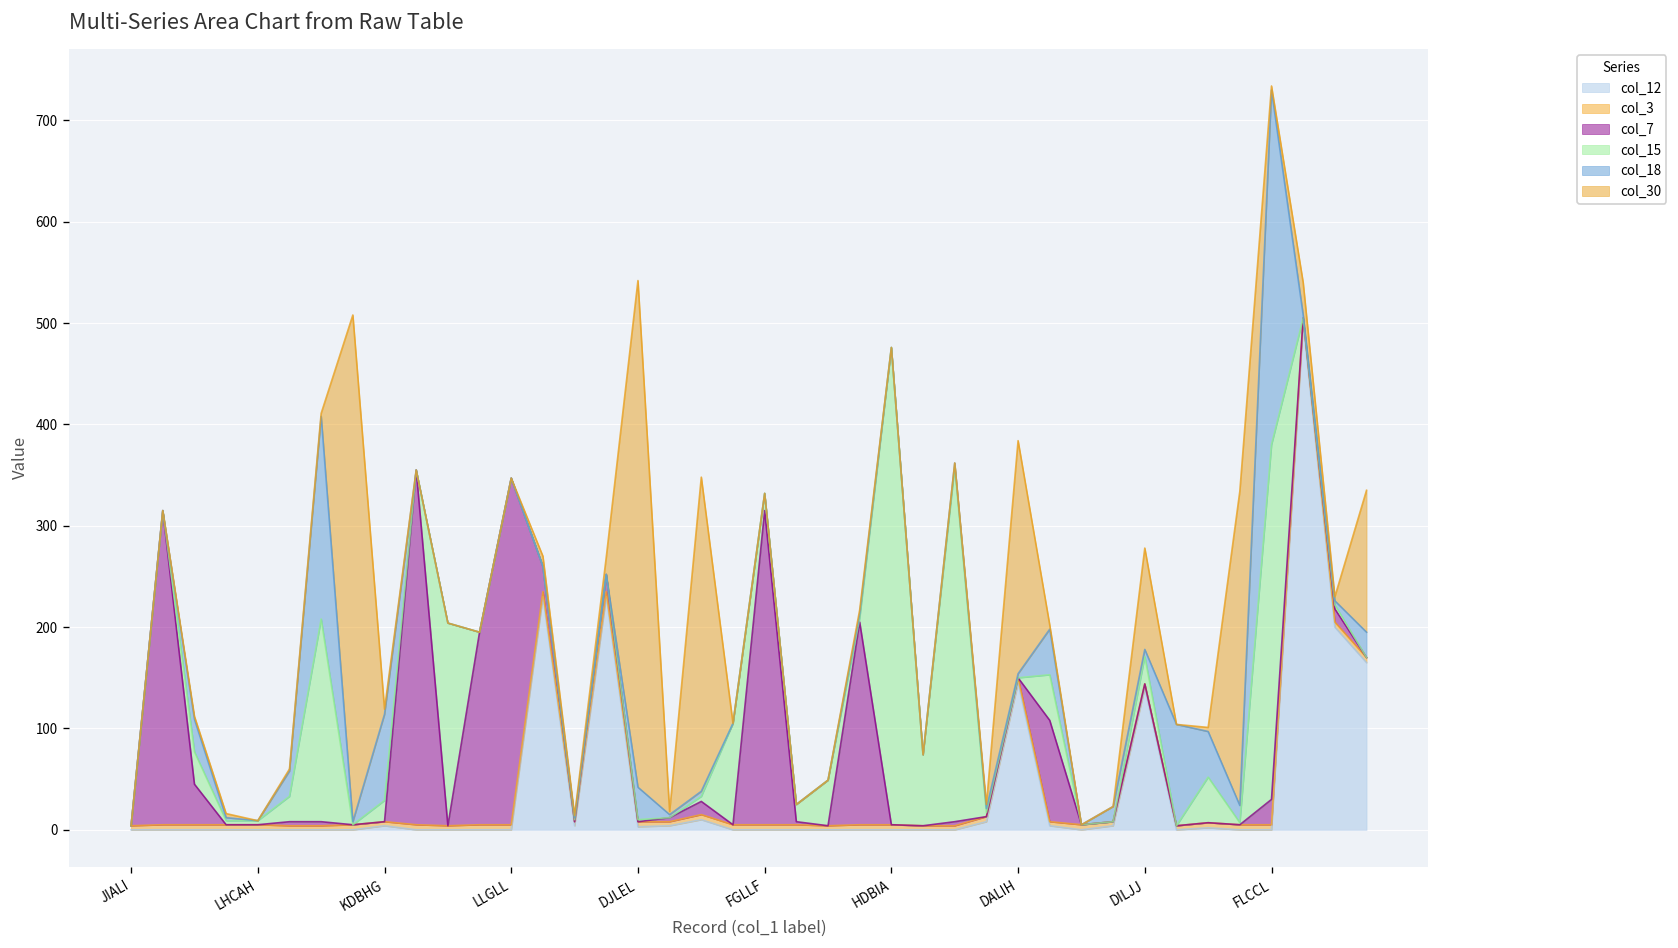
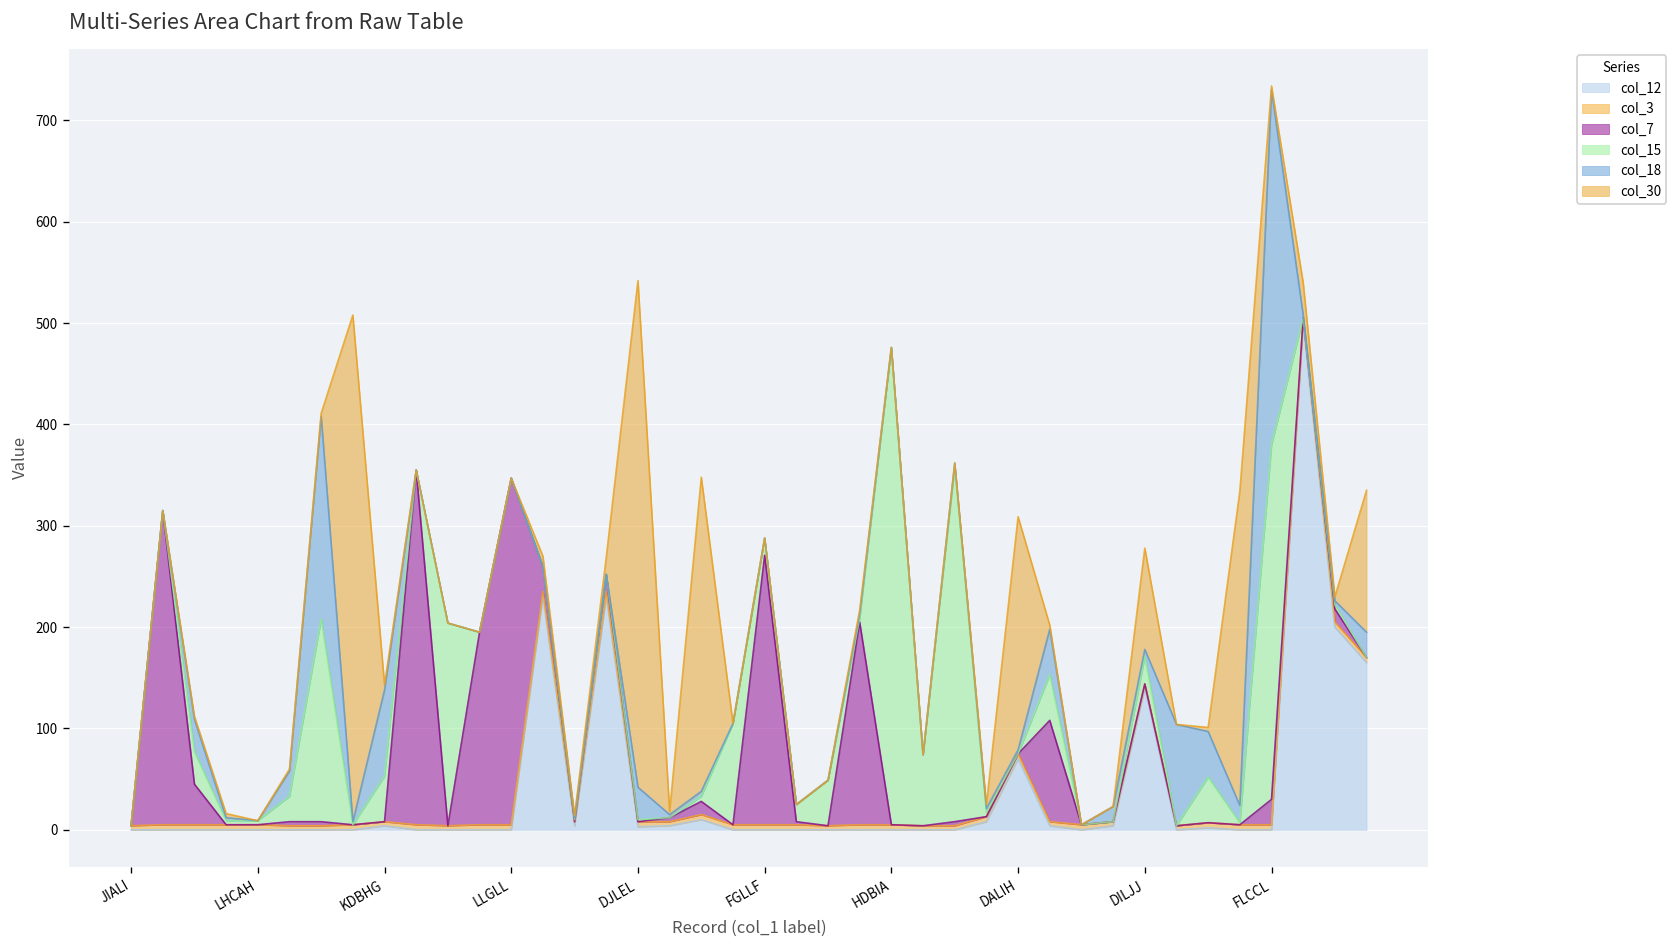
  {
    "col_12": {
      "JIALI": 0,
      "LHCAH": 0,
      "KDBHG": 0,
      "LLGLL": 0,
      "DJLEL": 0,
      "FGLLF": 0,
      "HDBIA": 0,
-     "DALIH": 150,
+     "DALIH": 70,
      "DILJJ": 140,
      "FLCCL": 0
    },
    "col_7": {
-     "FGLLF": 310,
+     "FGLLF": 270,
      "FLCCL": 30
    },
    "col_15": {
-     "KDBHG": 20,
+     "KDBHG": 50,
      "DILJJ": 30,
      "FLCCL": 350
    },
    "col_18": {
      "KDBHG": 90,
      "DJLEL": 30,
      "DALIH": 0,
      "DILJJ": 10,
      "FLCCL": 350
    }
  }
